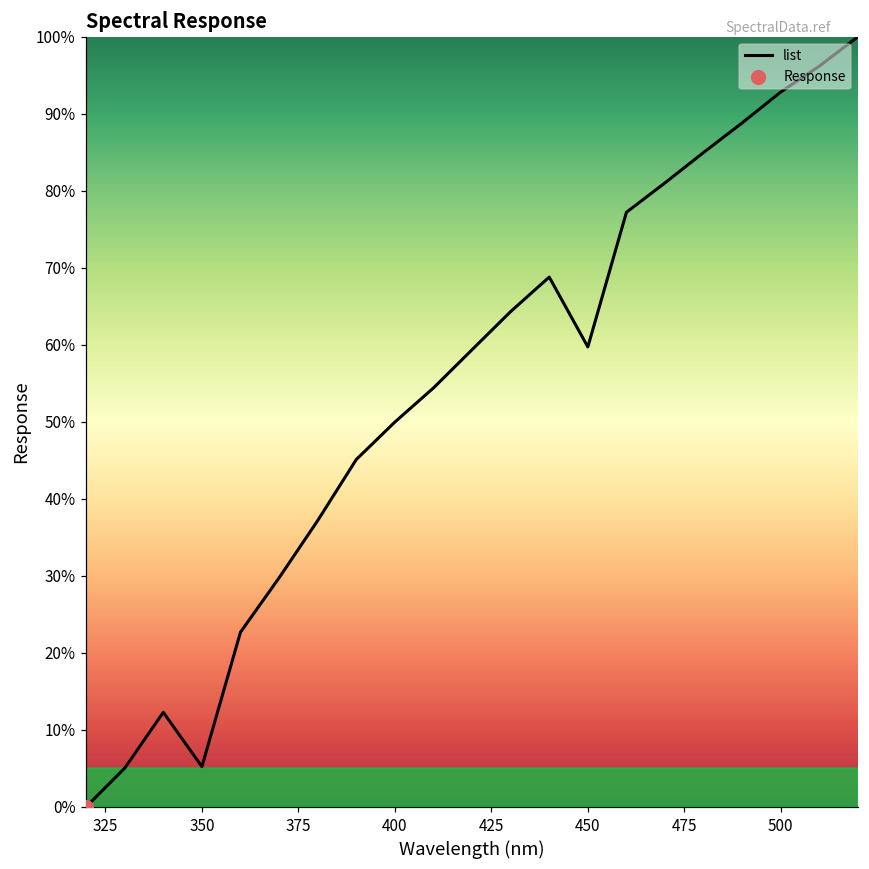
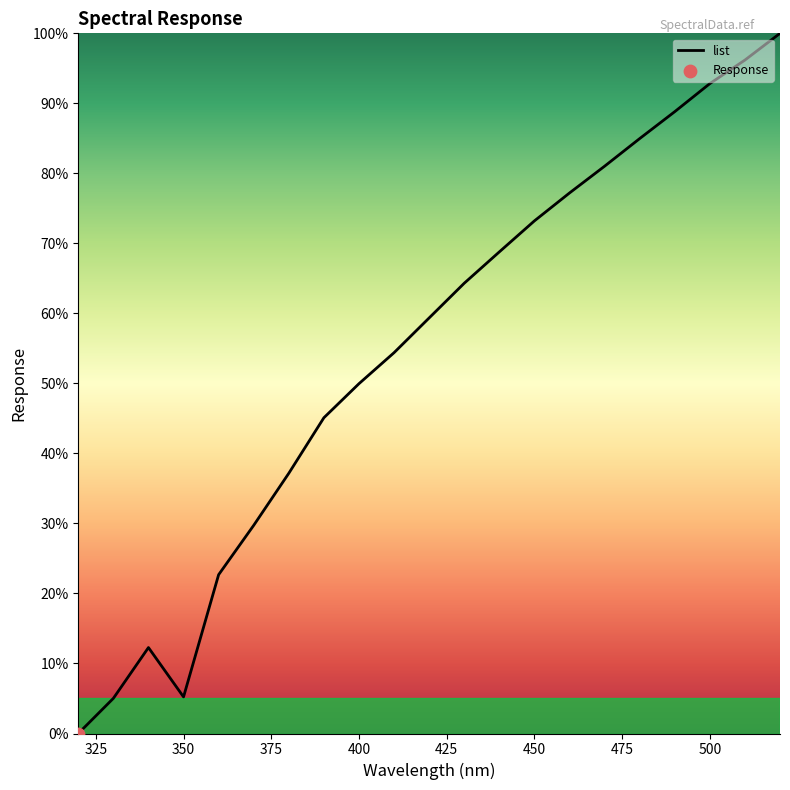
  {
    "list": {
      "350": "5%",
      "400": "50%",
-     "450": "60%",
+     "450": "73%",
      "500": "93%"
    }
  }
